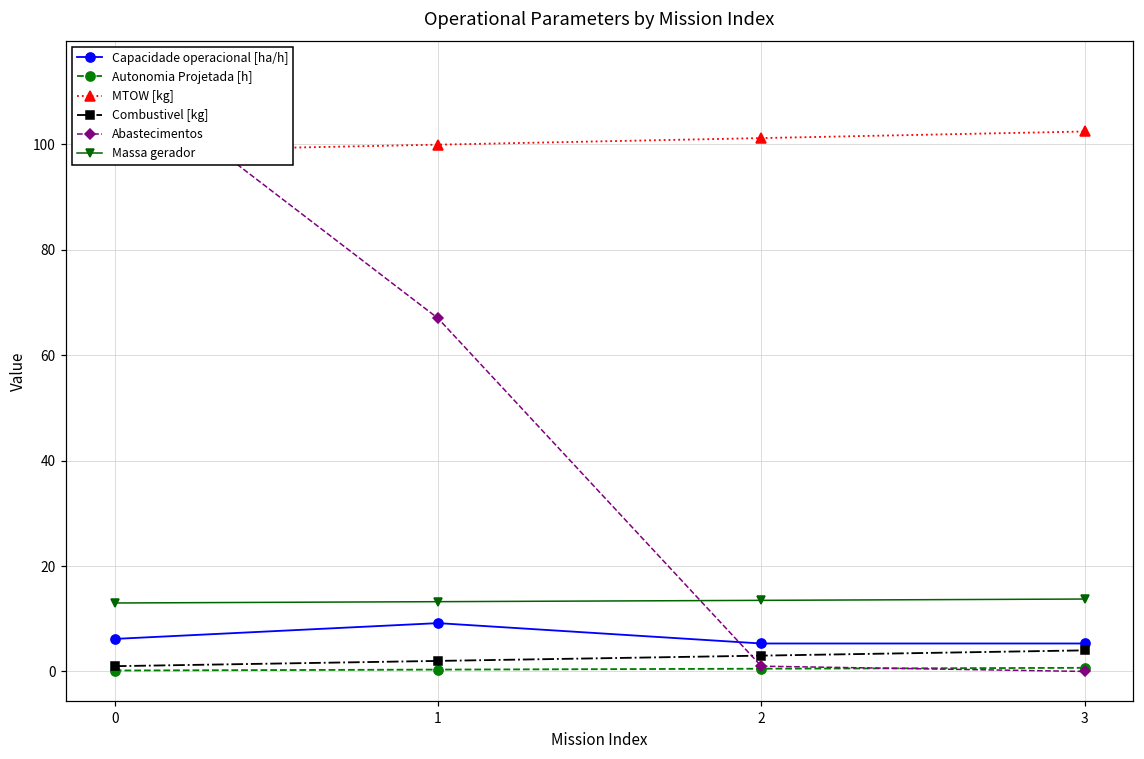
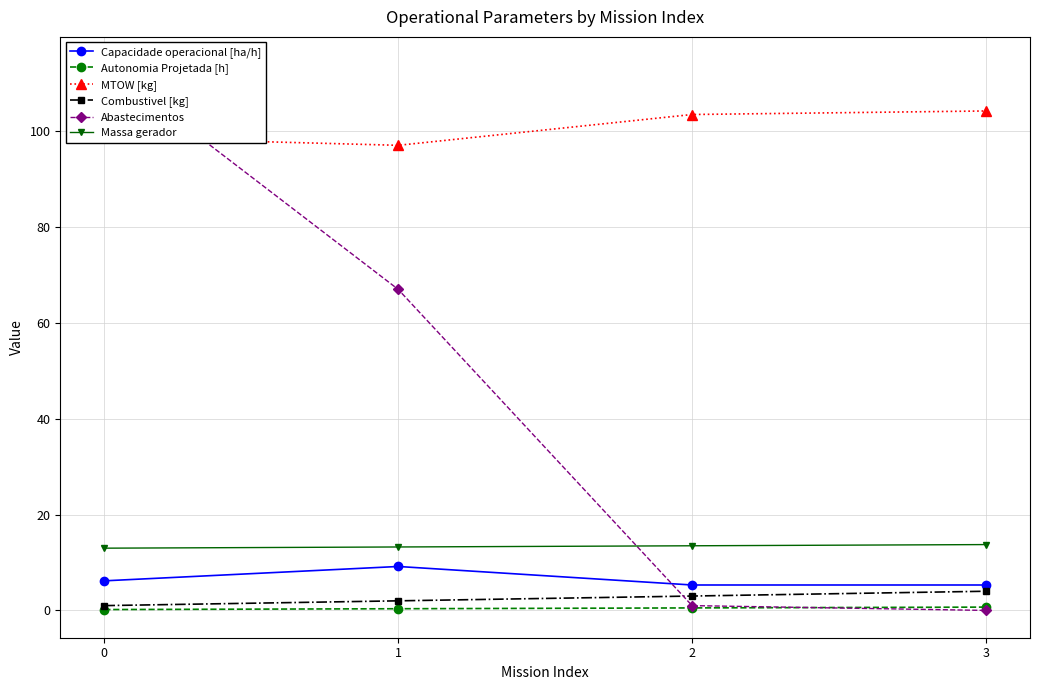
  {
    "Capacidade operacional [ha/h]": {
      "0": 6,
      "1": 9,
      "2": 5,
      "3": 5
    },
    "MTOW [kg]": {
-     "1": 100,
-     "2": 101,
-     "3": 102
+     "1": 97,
+     "2": 104,
+     "3": 104
    },
    "Combustivel [kg]": {
      "0": 1,
      "1": 2,
      "2": 3,
      "3": 4
    },
    "Abastecimentos": {
      "1": 67,
      "3": 0
    }
  }
